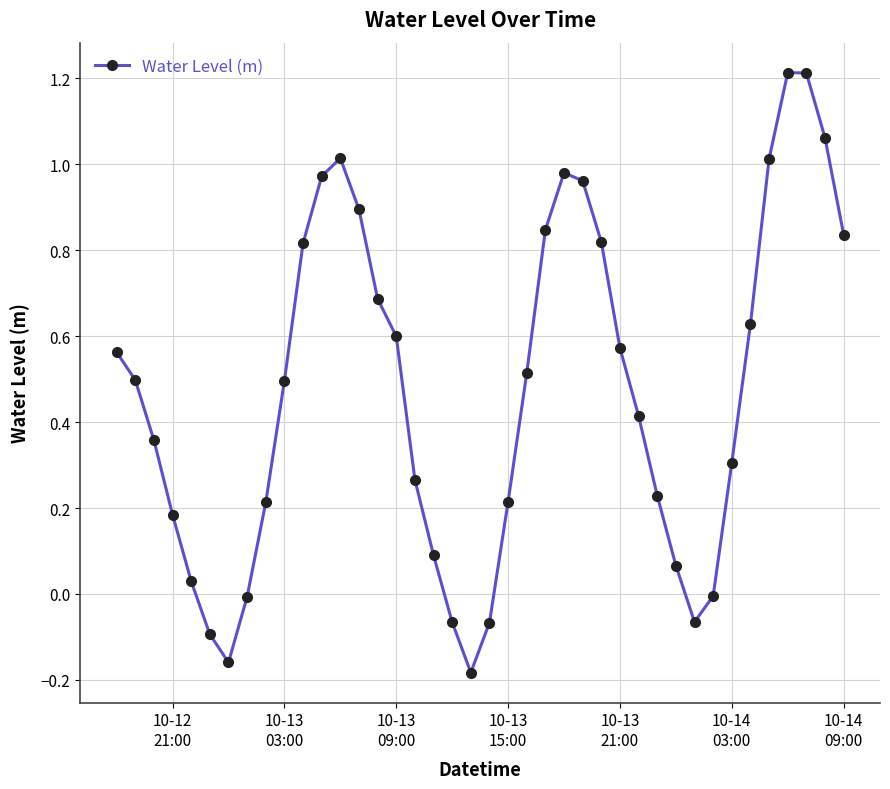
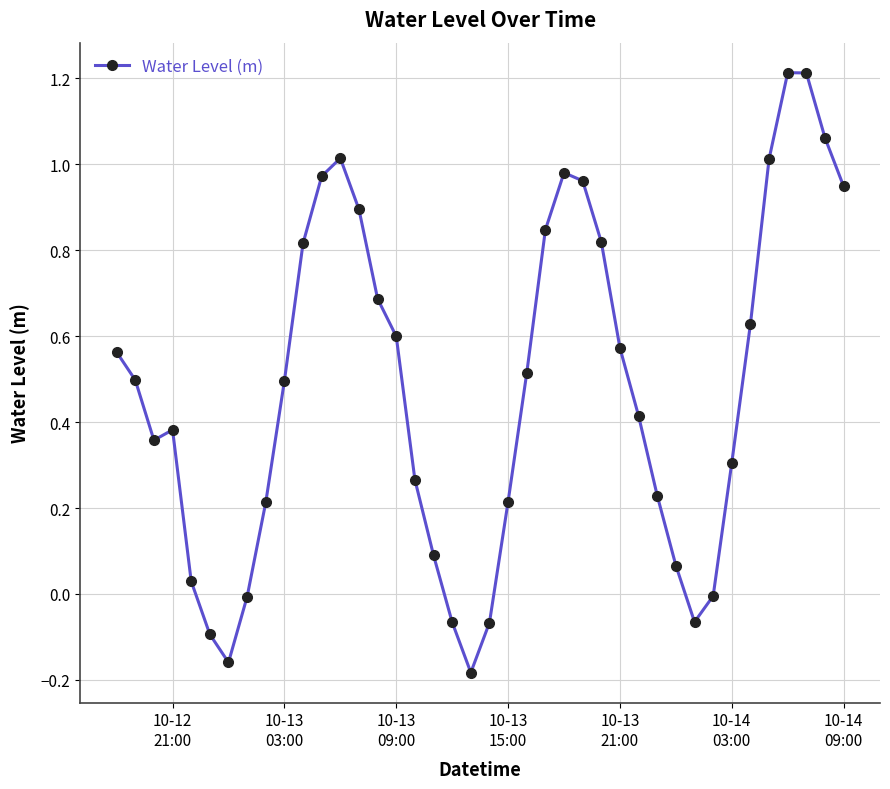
  {
-   "10-12 21:00": 0.18,
+   "10-12 21:00": 0.38,
    "10-13 03:00": 0.50,
    "10-13 09:00": 0.60,
    "10-13 15:00": 0.22,
    "10-13 21:00": 0.57,
    "10-14 03:00": 0.31,
-   "10-14 09:00": 0.84
+   "10-14 09:00": 0.95
  }
